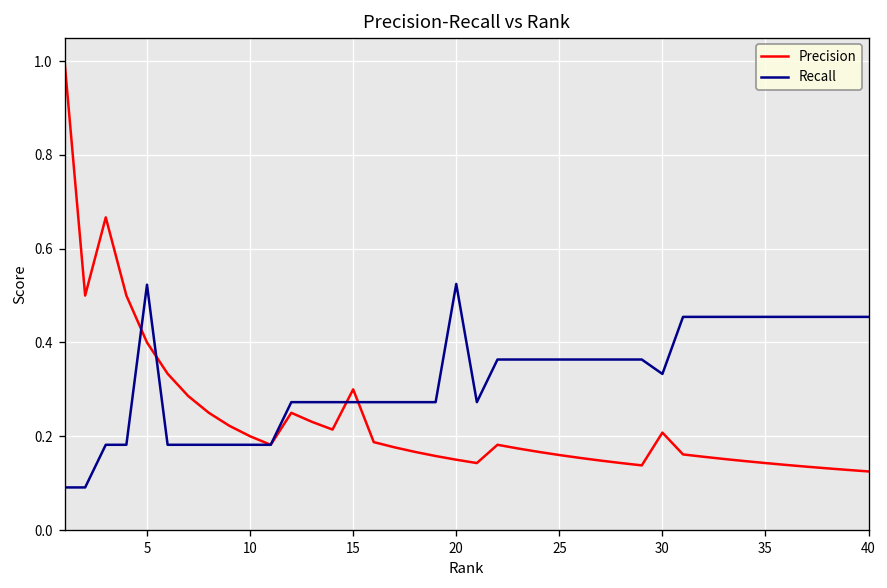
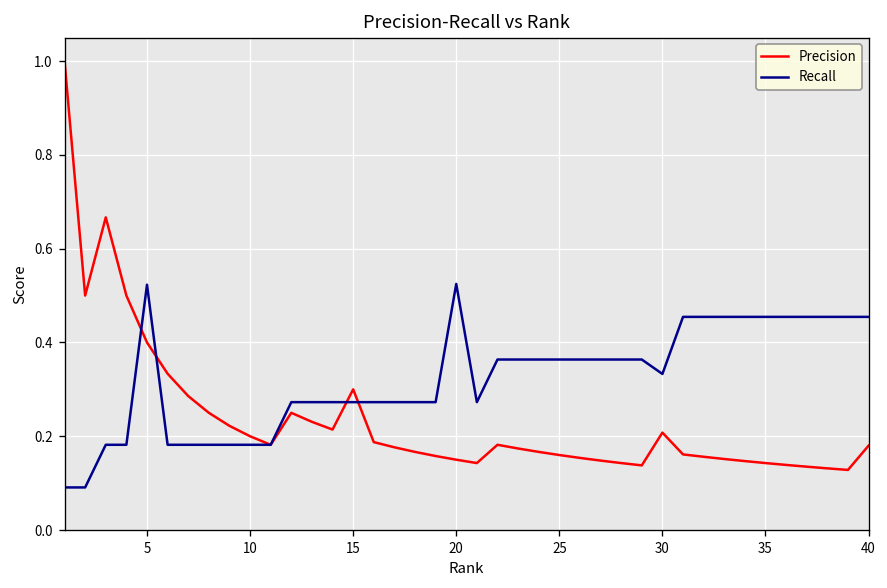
  {
    "Precision": {
      "5": 0.40,
      "10": 0.20,
      "15": 0.30,
      "20": 0.15,
      "25": 0.16,
      "30": 0.21,
      "35": 0.14,
-     "40": 0.13
+     "40": 0.18
    },
    "Recall": {
      "5": 0.52,
      "10": 0.18,
      "15": 0.27,
      "20": 0.52,
      "25": 0.36,
      "30": 0.33,
      "35": 0.45,
      "40": 0.45
    }
  }
